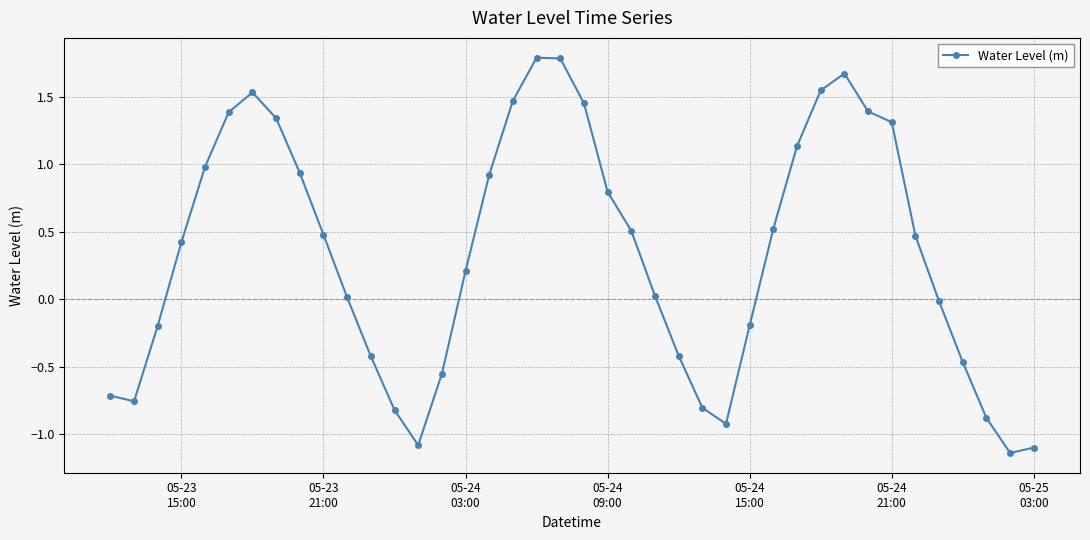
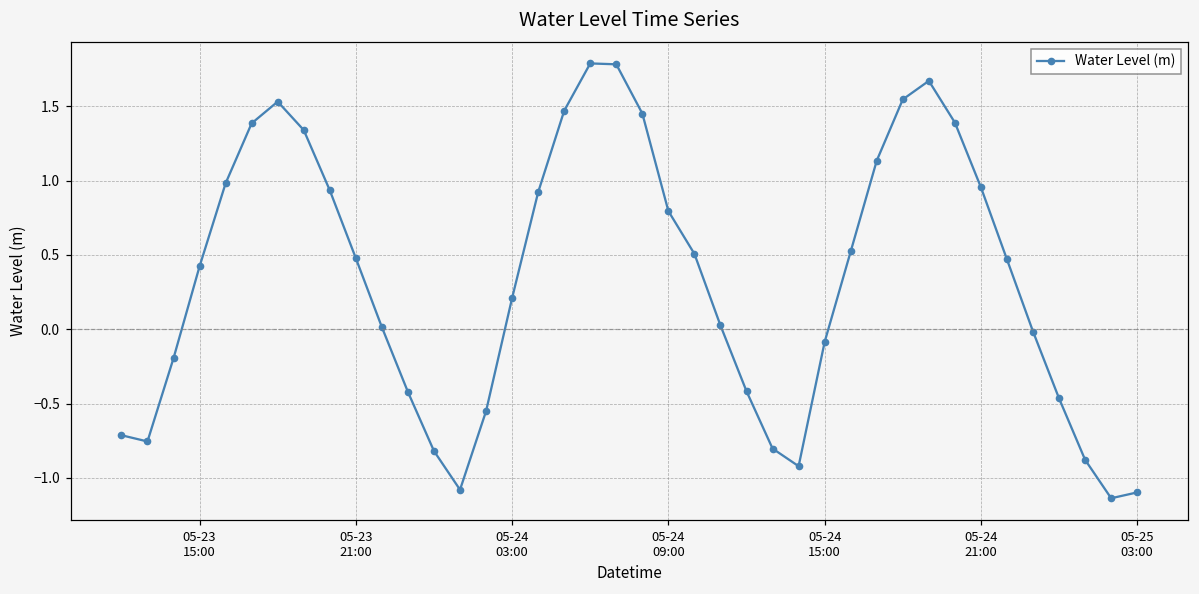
  {
    "05-23 15:00": 0.42,
    "05-23 21:00": 0.48,
    "05-24 03:00": 0.21,
    "05-24 09:00": 0.80,
-   "05-24 15:00": -0.19,
-   "05-24 21:00": 1.31,
+   "05-24 15:00": -0.09,
+   "05-24 21:00": 0.96,
    "05-25 03:00": -1.10
  }
